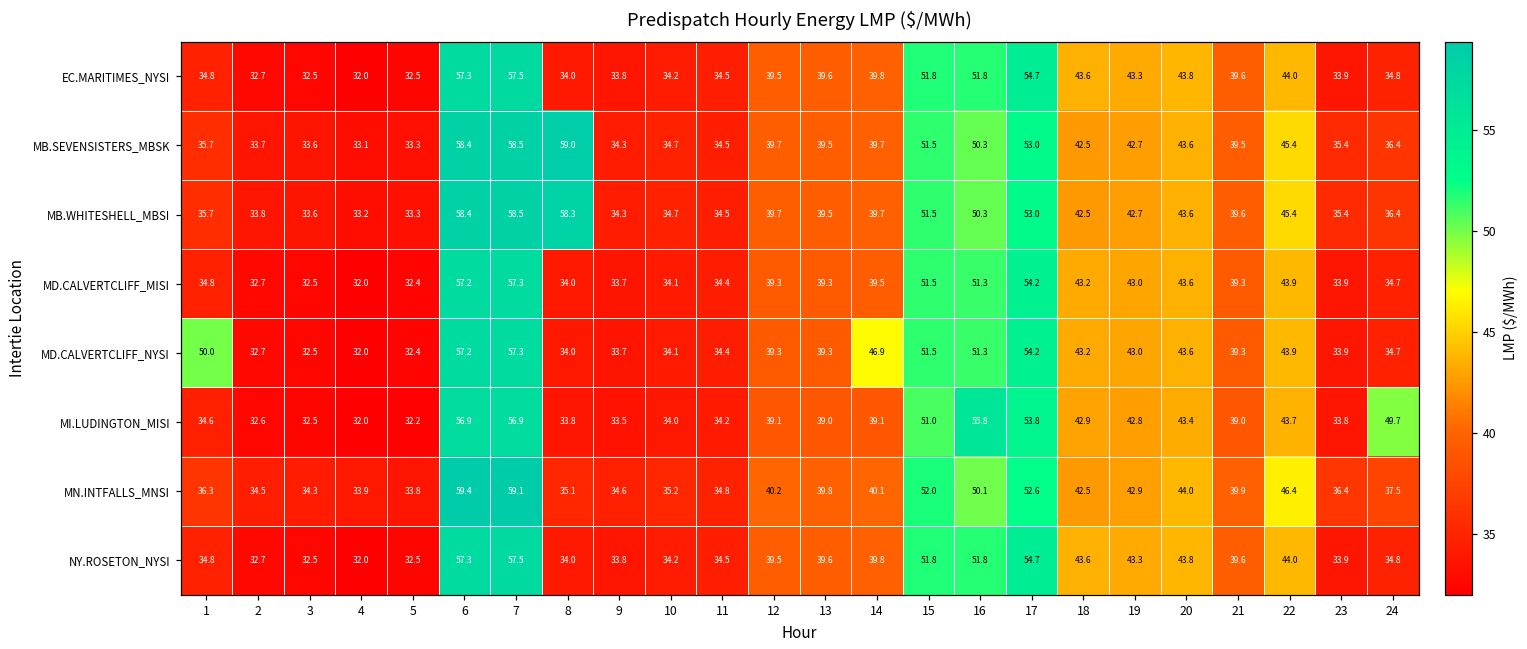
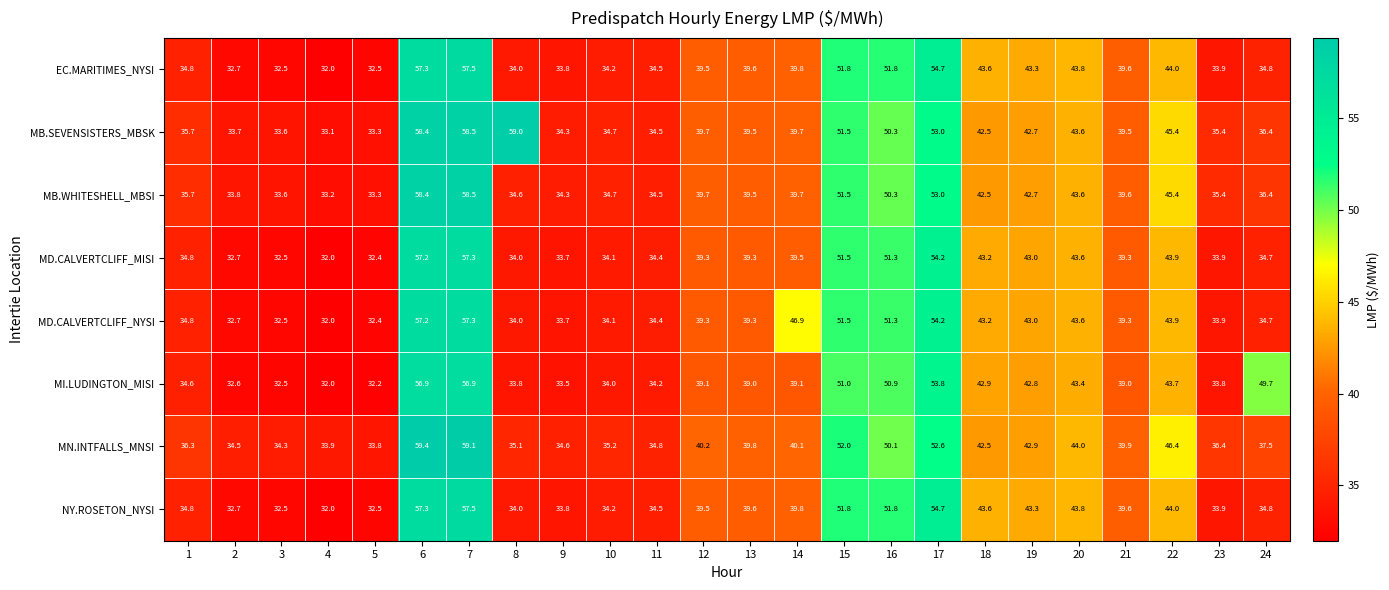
  {
    "EC.MARITIMES_NYSI": {
      "1": 34.8,
      "2": 32.7,
      "3": 32.5,
      "4": 32.0,
      "5": 32.5,
      "6": 57.3,
      "7": 57.5,
      "8": 34.0,
      "9": 33.8,
      "10": 34.2,
      "11": 34.5,
      "12": 39.5,
      "13": 39.6,
      "14": 39.8,
      "15": 51.8,
      "16": 51.8,
      "17": 54.7,
      "18": 43.6,
      "19": 43.3,
      "20": 43.8,
      "21": 39.6,
      "22": 44.0,
      "23": 33.9,
      "24": 34.8
    },
    "MB.SEVENSISTERS_MBSK": {
      "1": 35.7,
      "2": 33.7,
      "3": 33.6,
      "4": 33.1,
      "5": 33.3,
      "6": 58.4,
      "7": 58.5,
      "8": 59.0,
      "9": 34.3,
      "10": 34.7,
      "11": 34.5,
      "12": 39.7,
      "13": 39.5,
      "14": 39.7,
      "15": 51.5,
      "16": 50.3,
      "17": 53.0,
      "18": 42.5,
      "19": 42.7,
      "20": 43.6,
      "21": 39.5,
      "22": 45.4,
      "23": 35.4,
      "24": 36.4
    },
    "MB.WHITESHELL_MBSI": {
      "1": 35.7,
      "2": 33.8,
      "3": 33.6,
      "4": 33.2,
      "5": 33.3,
      "6": 58.4,
      "7": 58.5,
-     "8": 58.3,
+     "8": 34.6,
      "9": 34.3,
      "10": 34.7,
      "11": 34.5,
      "12": 39.7,
      "13": 39.5,
      "14": 39.7,
      "15": 51.5,
      "16": 50.3,
      "17": 53.0,
      "18": 42.5,
      "19": 42.7,
      "20": 43.6,
      "21": 39.6,
      "22": 45.4,
      "23": 35.4,
      "24": 36.4
    },
    "MD.CALVERTCLIFF_MISI": {
      "1": 34.8,
      "2": 32.7,
      "3": 32.5,
      "4": 32.0,
      "5": 32.4,
      "6": 57.2,
      "7": 57.3,
      "8": 34.0,
      "9": 33.7,
      "10": 34.1,
      "11": 34.4,
      "12": 39.3,
      "13": 39.3,
      "14": 39.5,
      "15": 51.5,
      "16": 51.3,
      "17": 54.2,
      "18": 43.2,
      "19": 43.0,
      "20": 43.6,
      "21": 39.3,
      "22": 43.9,
      "23": 33.9,
      "24": 34.7
    },
    "MD.CALVERTCLIFF_NYSI": {
-     "1": 50.0,
+     "1": 34.8,
      "2": 32.7,
      "3": 32.5,
      "4": 32.0,
      "5": 32.4,
      "6": 57.2,
      "7": 57.3,
      "8": 34.0,
      "9": 33.7,
      "10": 34.1,
      "11": 34.4,
      "12": 39.3,
      "13": 39.3,
      "14": 46.9,
      "15": 51.5,
      "16": 51.3,
      "17": 54.2,
      "18": 43.2,
      "19": 43.0,
      "20": 43.6,
      "21": 39.3,
      "22": 43.9,
      "23": 33.9,
      "24": 34.7
    },
    "MI.LUDINGTON_MISI": {
      "1": 34.6,
      "2": 32.6,
      "3": 32.5,
      "4": 32.0,
      "5": 32.2,
      "6": 56.9,
      "7": 56.9,
      "8": 33.8,
      "9": 33.5,
      "10": 34.0,
      "11": 34.2,
      "12": 39.1,
      "13": 39.0,
      "14": 39.1,
      "15": 51.0,
-     "16": 55.8,
+     "16": 50.9,
      "17": 53.8,
      "18": 42.9,
      "19": 42.8,
      "20": 43.4,
      "21": 39.0,
      "22": 43.7,
      "23": 33.8,
      "24": 49.7
    },
    "MN.INTFALLS_MNSI": {
      "1": 36.3,
      "2": 34.5,
      "3": 34.3,
      "4": 33.9,
      "5": 33.8,
      "6": 59.4,
      "7": 59.1,
      "8": 35.1,
      "9": 34.6,
      "10": 35.2,
      "11": 34.8,
      "12": 40.2,
      "13": 39.8,
      "14": 40.1,
      "15": 52.0,
      "16": 50.1,
      "17": 52.6,
      "18": 42.5,
      "19": 42.9,
      "20": 44.0,
      "21": 39.9,
      "22": 46.4,
      "23": 36.4,
      "24": 37.5
    },
    "NY.ROSETON_NYSI": {
      "1": 34.8,
      "2": 32.7,
      "3": 32.5,
      "4": 32.0,
      "5": 32.5,
      "6": 57.3,
      "7": 57.5,
      "8": 34.0,
      "9": 33.8,
      "10": 34.2,
      "11": 34.5,
      "12": 39.5,
      "13": 39.6,
      "14": 39.8,
      "15": 51.8,
      "16": 51.8,
      "17": 54.7,
      "18": 43.6,
      "19": 43.3,
      "20": 43.8,
      "21": 39.6,
      "22": 44.0,
      "23": 33.9,
      "24": 34.8
    }
  }
